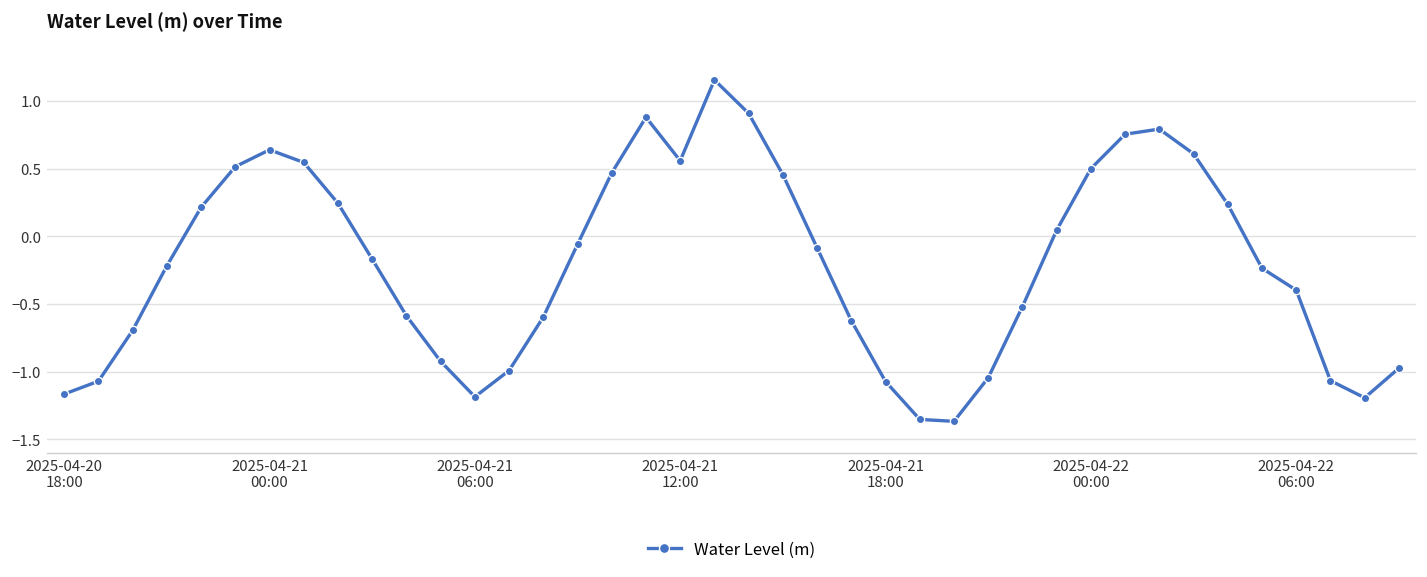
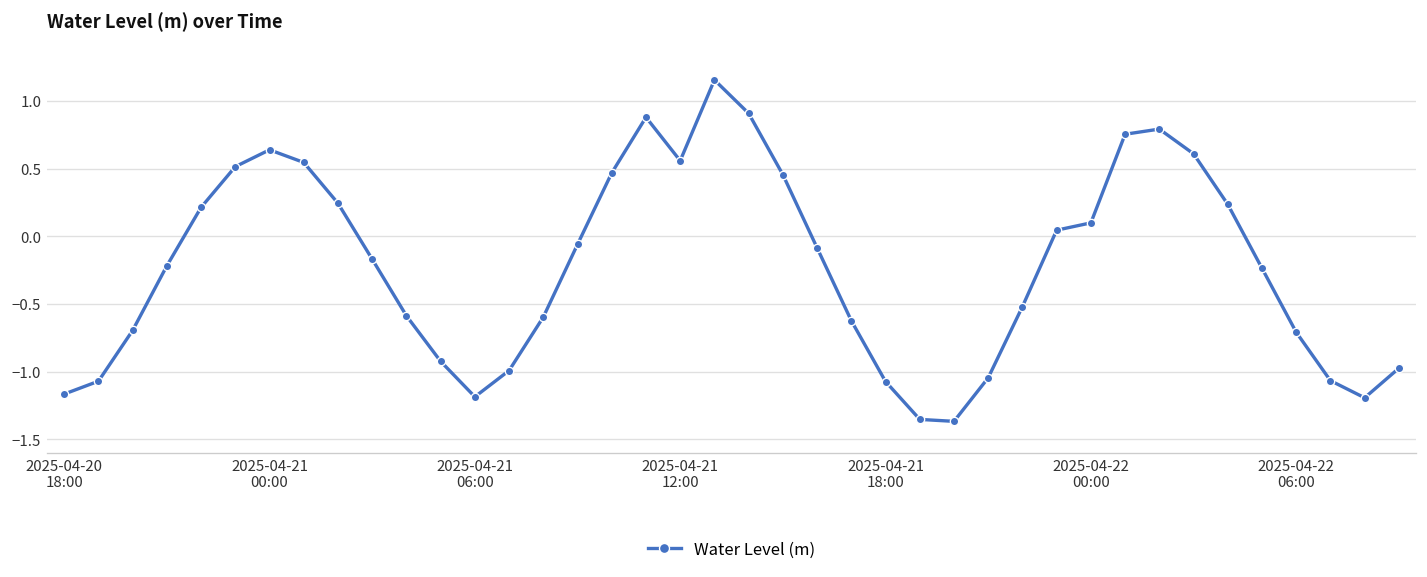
  {
    "2025-04-20 18:00": -1.17,
    "2025-04-21 00:00": 0.64,
    "2025-04-21 06:00": -1.19,
    "2025-04-21 12:00": 0.56,
    "2025-04-21 18:00": -1.07,
-   "2025-04-22 00:00": 0.50,
-   "2025-04-22 06:00": -0.40
+   "2025-04-22 00:00": 0.10,
+   "2025-04-22 06:00": -0.71
  }
